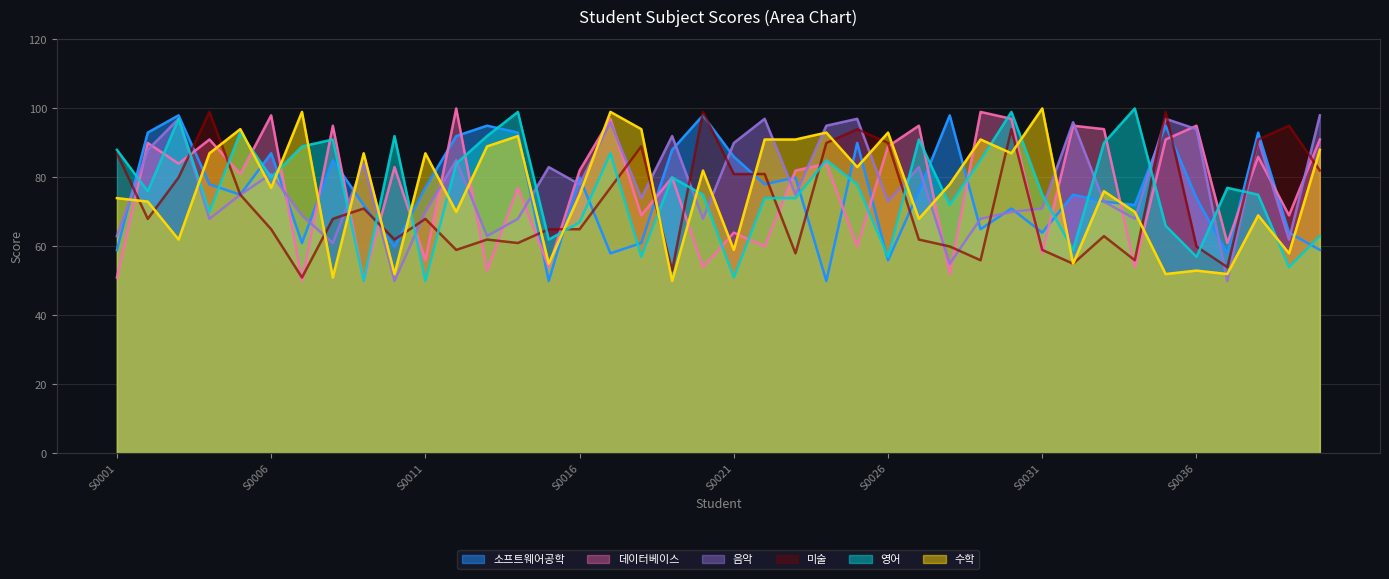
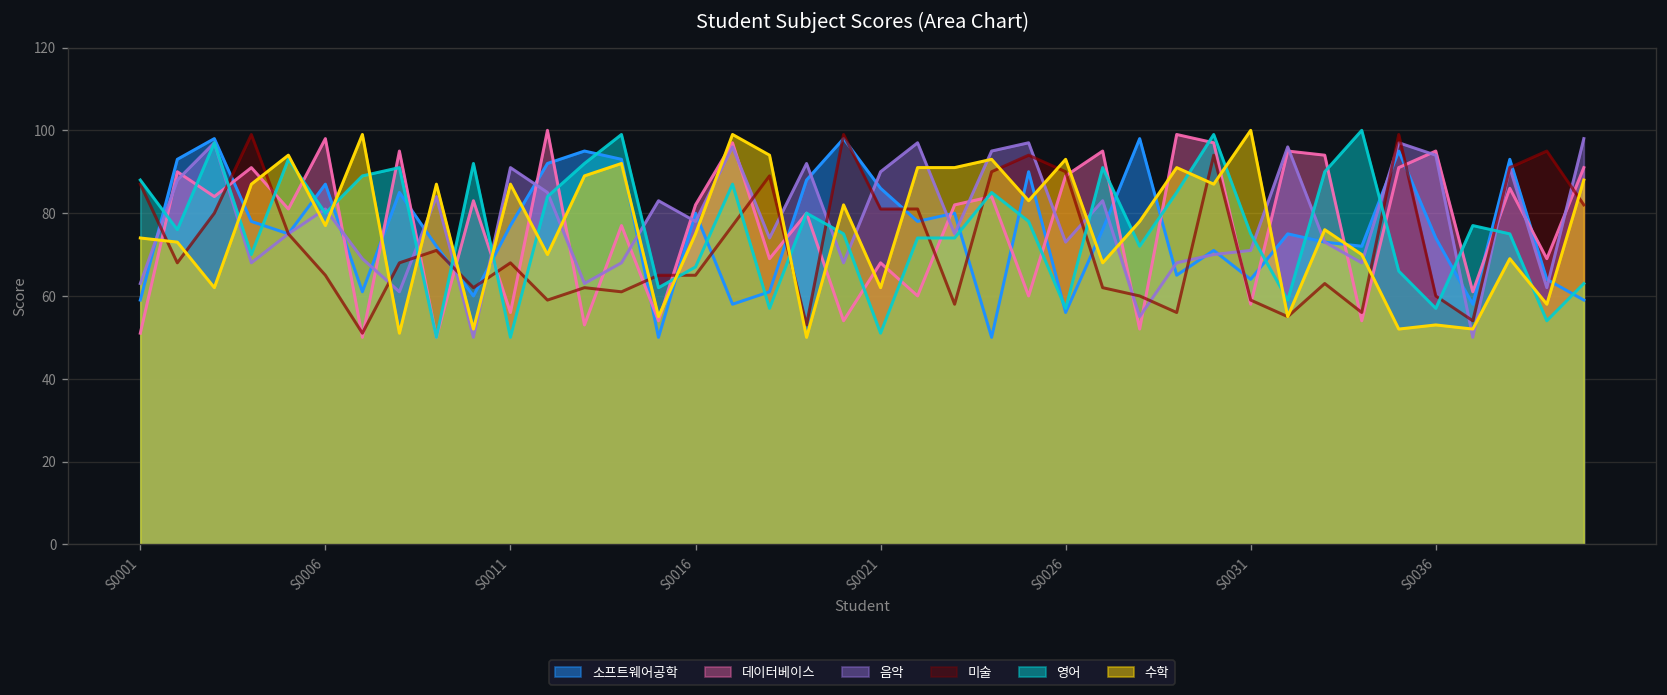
  {
    "소프트웨어공학": {
      "S0001": 59,
      "S0006": 87,
      "S0011": 77,
      "S0016": 80,
      "S0021": 86,
      "S0026": 56,
      "S0031": 64,
      "S0036": 74
    },
    "데이터베이스": {
      "S0001": 51,
      "S0006": 98,
      "S0011": 56,
      "S0016": 82,
-     "S0021": 64,
+     "S0021": 68,
      "S0026": 89,
      "S0031": 58,
      "S0036": 95
    },
    "음악": {
      "S0001": 63,
      "S0006": 81,
-     "S0011": 70,
+     "S0011": 91,
      "S0016": 78,
      "S0021": 90,
      "S0026": 73,
      "S0031": 71,
      "S0036": 94
    },
    "미술": {
      "S0001": 87,
      "S0006": 65,
      "S0011": 68,
      "S0016": 65,
      "S0021": 81,
      "S0026": 90,
      "S0031": 59,
      "S0036": 60
    },
    "영어": {
      "S0001": 88,
      "S0006": 80,
      "S0011": 50,
      "S0016": 67,
      "S0021": 51,
      "S0026": 57,
      "S0031": 75,
      "S0036": 57
    },
    "수학": {
      "S0001": 74,
      "S0006": 77,
      "S0011": 87,
      "S0016": 75,
-     "S0021": 59,
+     "S0021": 62,
      "S0026": 93,
      "S0031": 100,
      "S0036": 53
    }
  }
